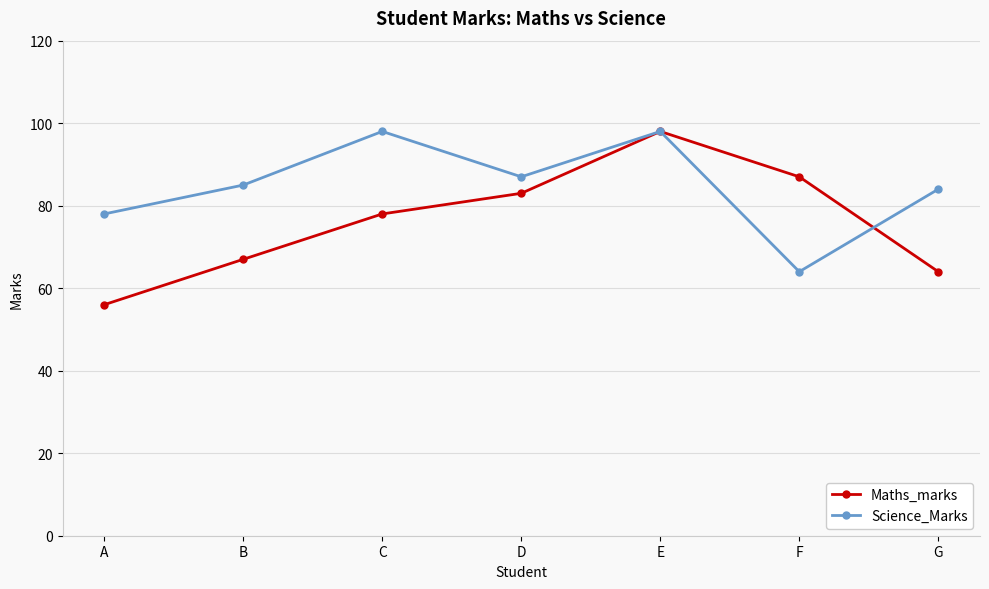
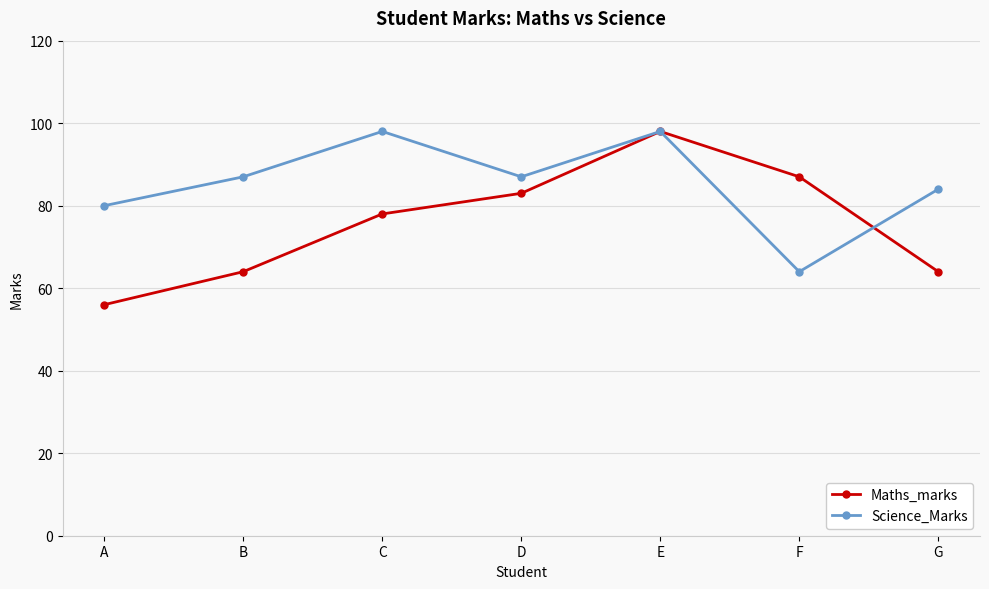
  {
    "Maths_marks": {
      "A": 56,
-     "B": 67,
+     "B": 64,
      "C": 78,
      "D": 83,
      "F": 87,
      "G": 64
    },
    "Science_Marks": {
-     "A": 78,
-     "B": 85,
+     "A": 80,
+     "B": 87,
      "C": 98,
      "D": 87,
      "F": 64,
      "G": 84
    }
  }
